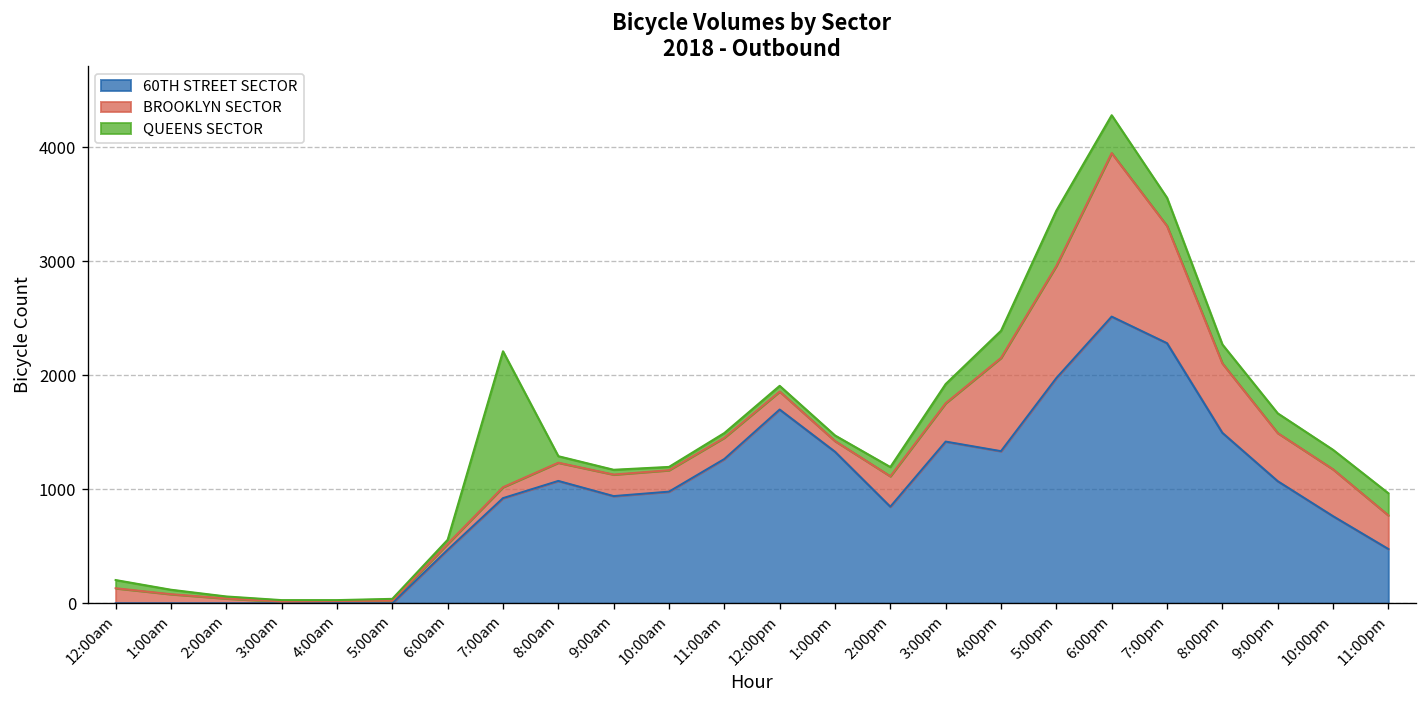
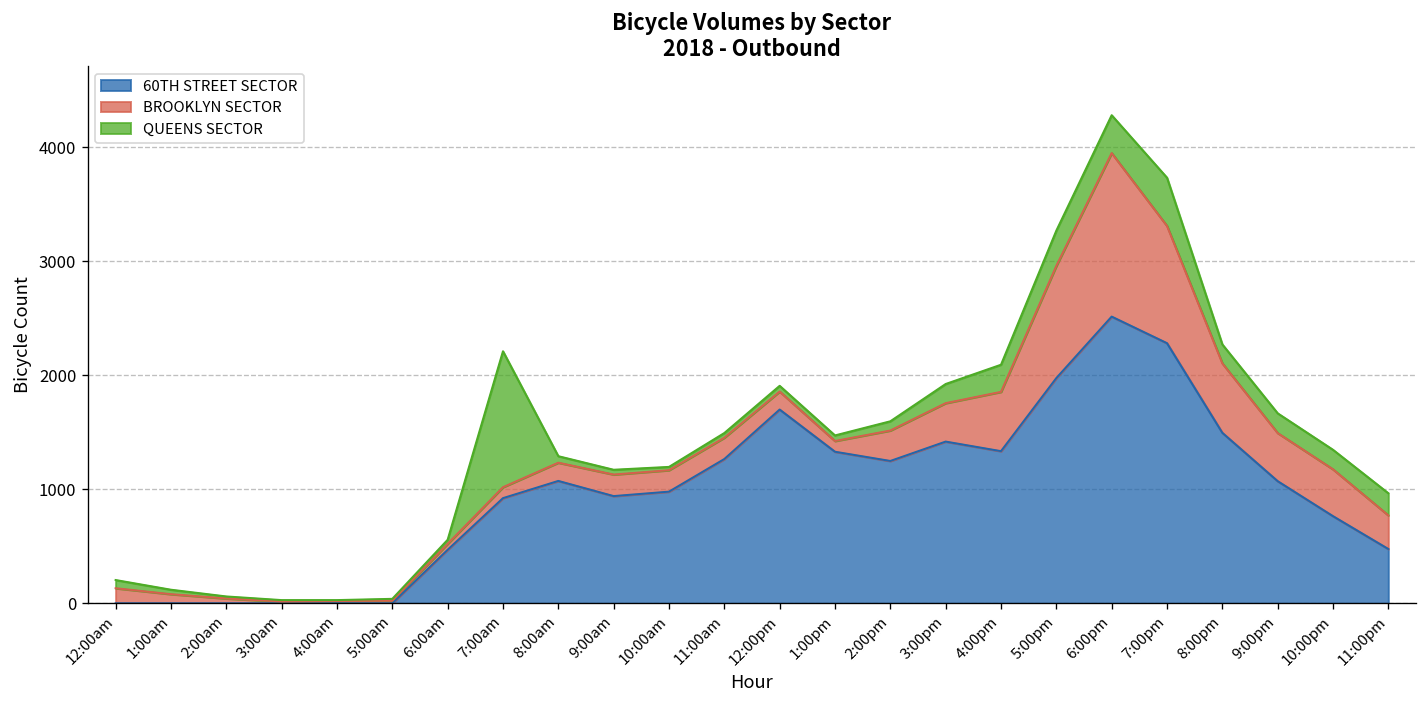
  {
    "60TH STREET SECTOR": {
      "12:00am": 0,
      "1:00am": 0,
      "2:00am": 0,
      "6:00am": 500,
      "7:00am": 900,
      "8:00am": 1100,
      "9:00am": 900,
      "10:00am": 1000,
      "11:00am": 1300,
      "12:00pm": 1700,
      "1:00pm": 1300,
-     "2:00pm": 800,
+     "2:00pm": 1200,
      "3:00pm": 1400,
      "4:00pm": 1300,
      "5:00pm": 2000,
      "6:00pm": 2500,
      "7:00pm": 2300,
      "8:00pm": 1500,
      "9:00pm": 1100,
      "10:00pm": 800,
      "11:00pm": 500
    },
    "BROOKLYN SECTOR": {
      "12:00am": 100,
      "1:00am": 100,
      "6:00am": 100,
      "7:00am": 100,
      "8:00am": 200,
      "9:00am": 200,
      "10:00am": 200,
      "11:00am": 200,
      "12:00pm": 200,
      "1:00pm": 100,
      "2:00pm": 300,
      "3:00pm": 300,
-     "4:00pm": 800,
+     "4:00pm": 500,
      "5:00pm": 1000,
      "6:00pm": 1400,
      "7:00pm": 1000,
      "8:00pm": 600,
      "9:00pm": 400,
      "10:00pm": 400,
      "11:00pm": 300
    },
    "QUEENS SECTOR": {
      "12:00am": 100,
      "1:00am": 0,
      "6:00am": 0,
      "7:00am": 1200,
      "8:00am": 100,
      "9:00am": 0,
      "10:00am": 0,
      "11:00am": 0,
      "12:00pm": 100,
      "1:00pm": 0,
      "2:00pm": 100,
      "3:00pm": 200,
      "4:00pm": 200,
-     "5:00pm": 500,
+     "5:00pm": 300,
      "6:00pm": 300,
-     "7:00pm": 200,
+     "7:00pm": 400,
      "8:00pm": 200,
      "9:00pm": 200,
      "10:00pm": 200,
      "11:00pm": 200
    }
  }
